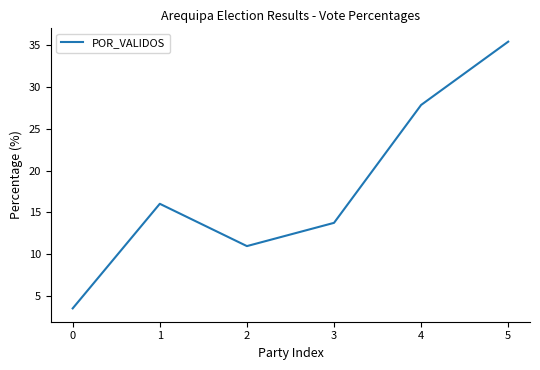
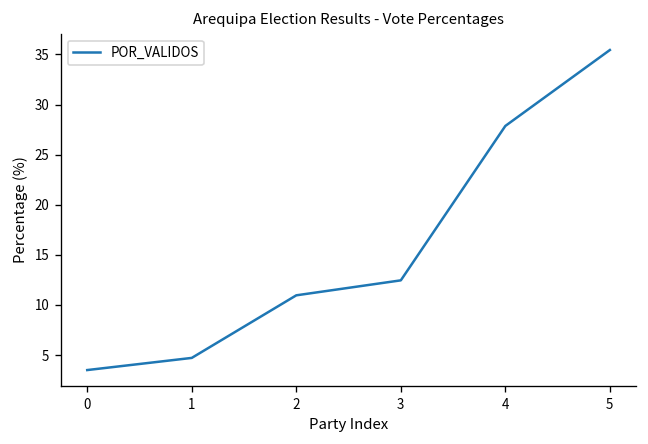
  {
    "0": 4,
-   "1": 16,
+   "1": 5,
    "2": 11,
-   "3": 14,
+   "3": 12,
    "4": 28,
    "5": 35
  }
